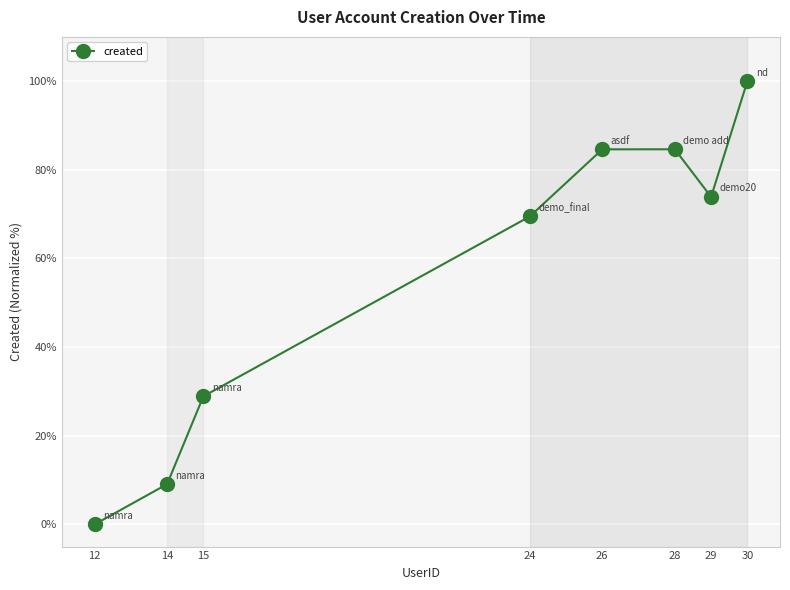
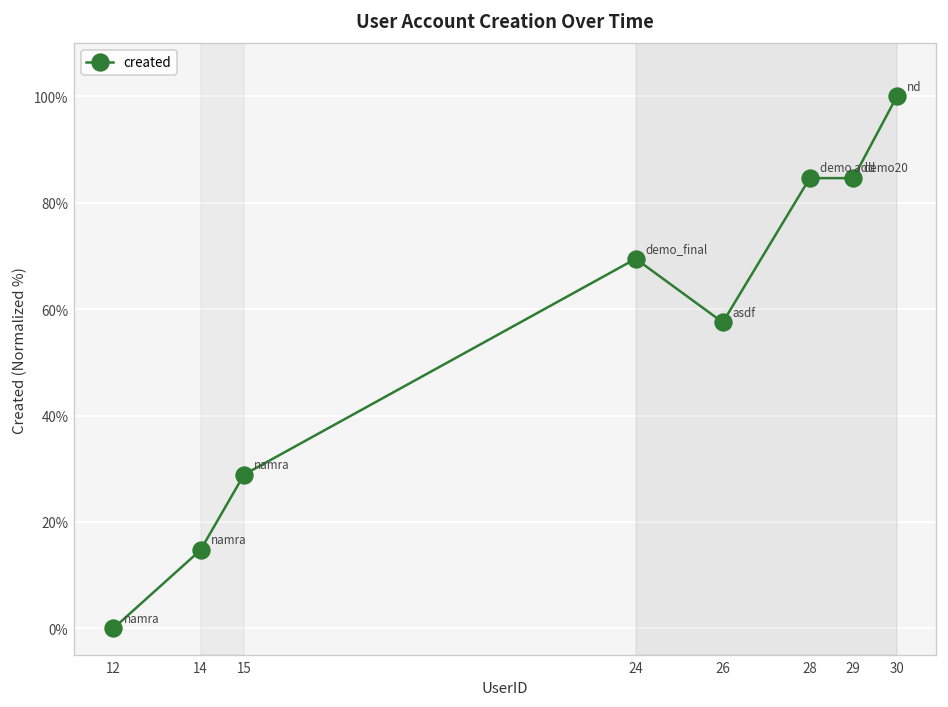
  {
    "12": "0%",
-   "14": "9%",
+   "14": "15%",
    "15": "29%",
    "24": "69%",
-   "26": "85%",
+   "26": "58%",
    "28": "85%",
-   "29": "74%",
+   "29": "85%",
    "30": "100%"
  }
